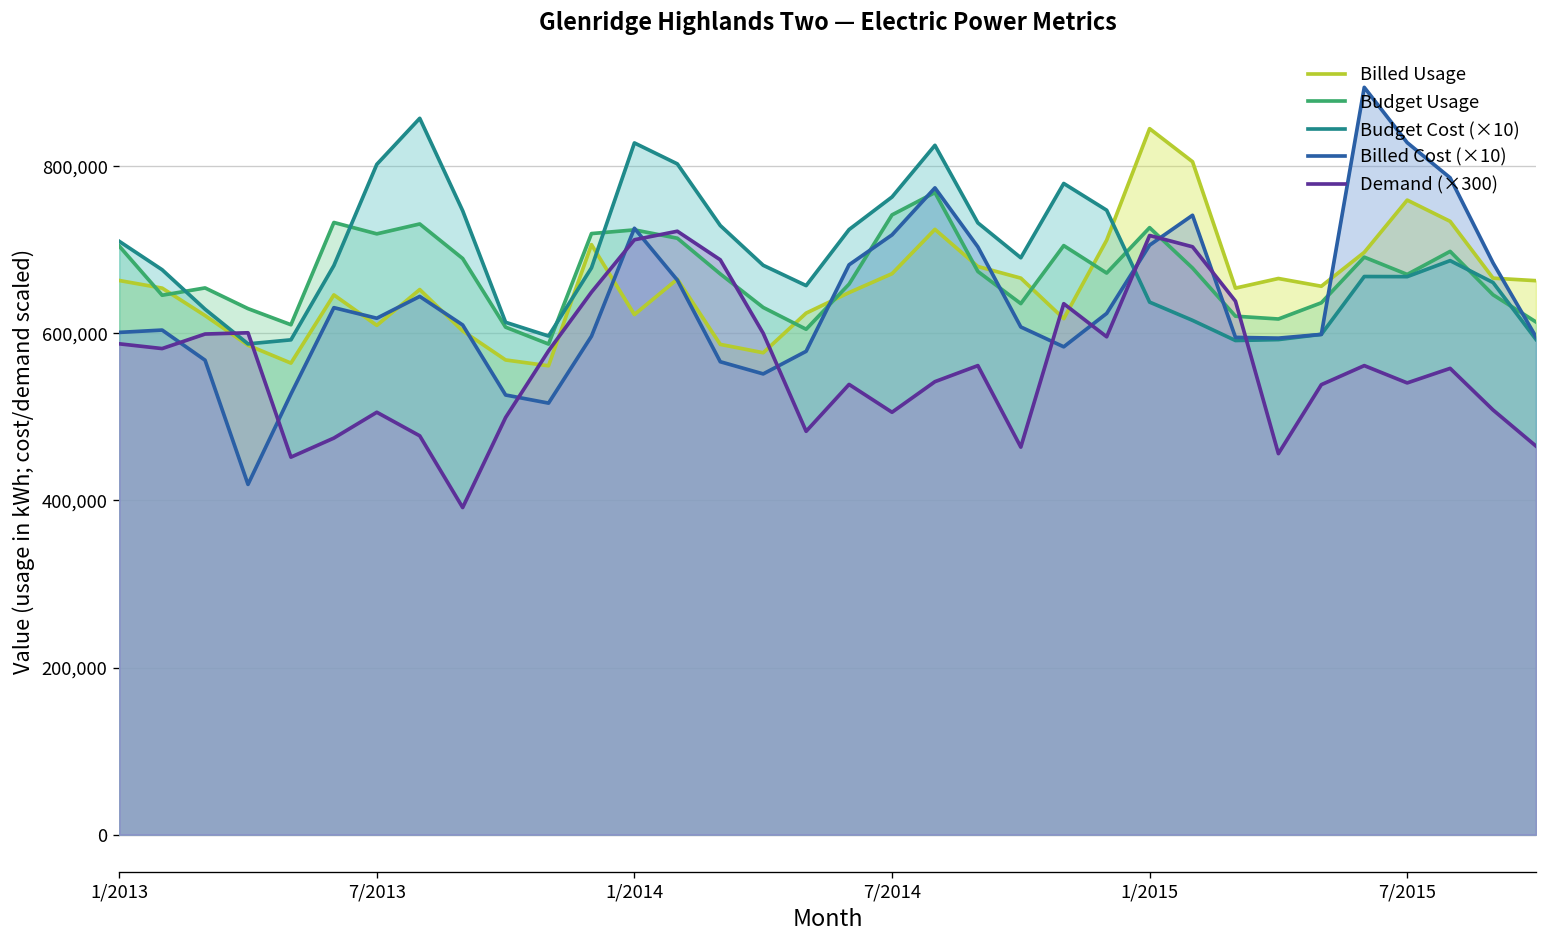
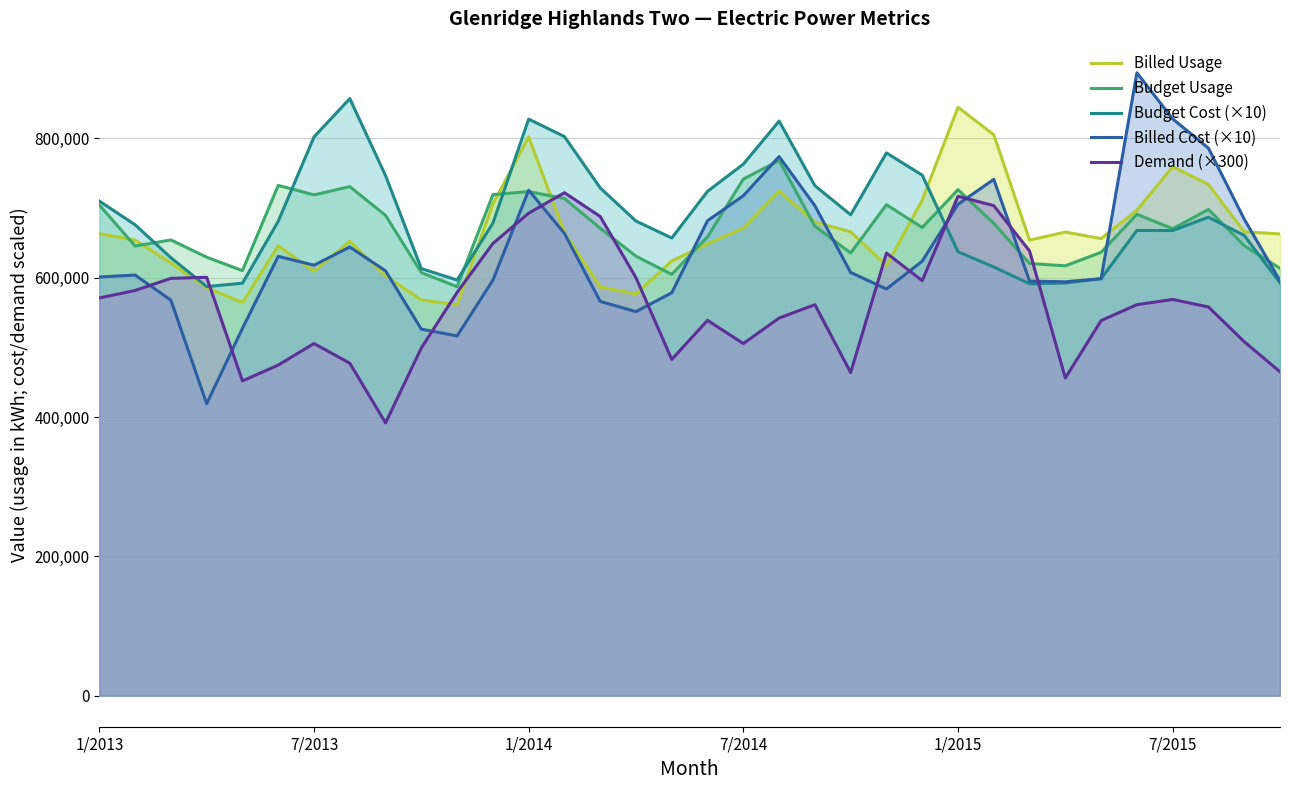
  {
    "Billed Usage": {
      "1/2013": "660,000",
      "7/2013": "610,000",
-     "1/2014": "620,000",
+     "1/2014": "800,000",
      "7/2014": "670,000",
      "1/2015": "840,000",
      "7/2015": "760,000"
    },
    "Demand (×300)": {
-     "1/2013": "590,000",
+     "1/2013": "570,000",
      "7/2013": "510,000",
-     "1/2014": "710,000",
+     "1/2014": "690,000",
      "7/2014": "510,000",
      "1/2015": "720,000",
-     "7/2015": "540,000"
+     "7/2015": "570,000"
    }
  }
